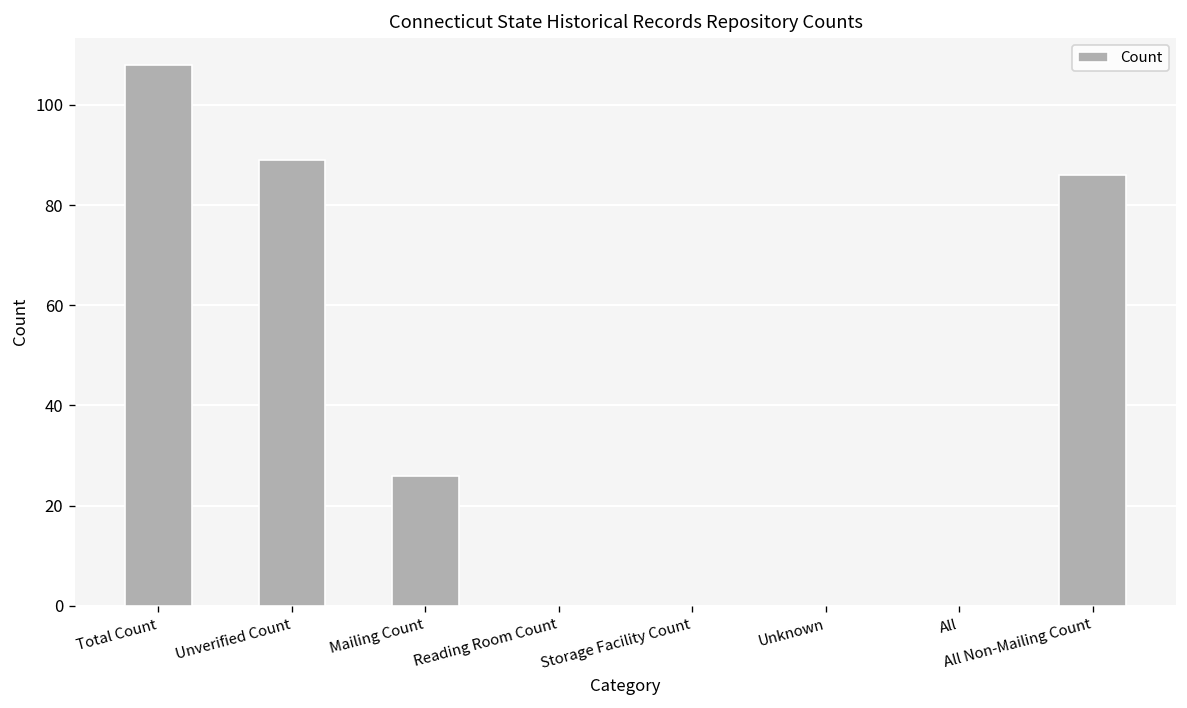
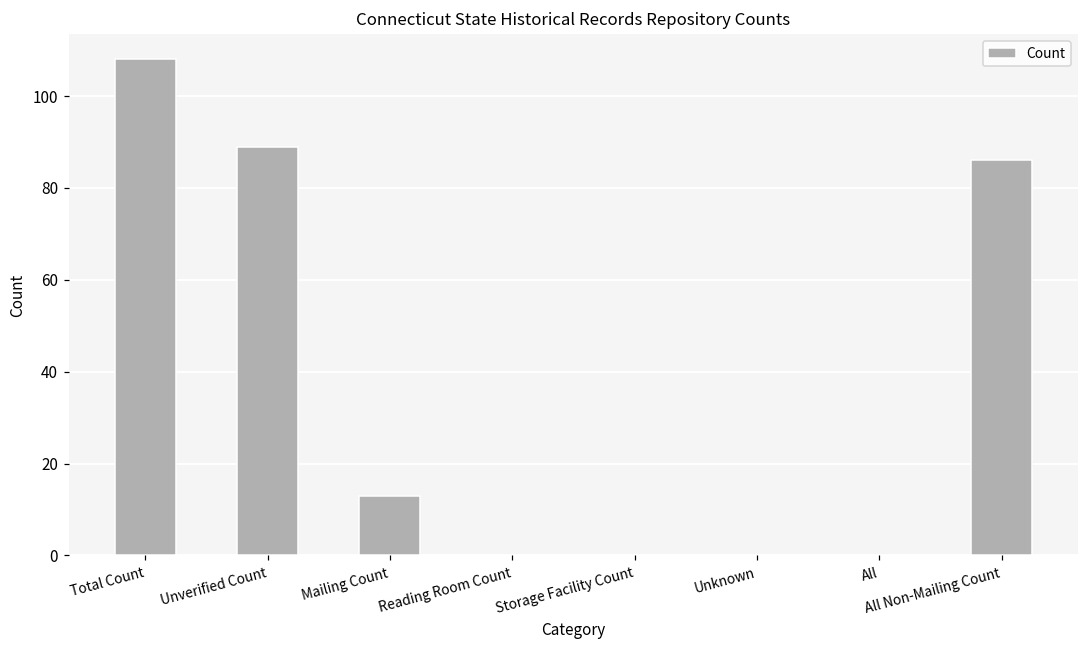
  {
    "Total Count": 108,
    "Unverified Count": 89,
-   "Mailing Count": 26,
+   "Mailing Count": 13,
    "Reading Room Count": 0,
    "Storage Facility Count": 0,
    "Unknown": 0,
    "All": 0,
    "All Non-Mailing Count": 86
  }
